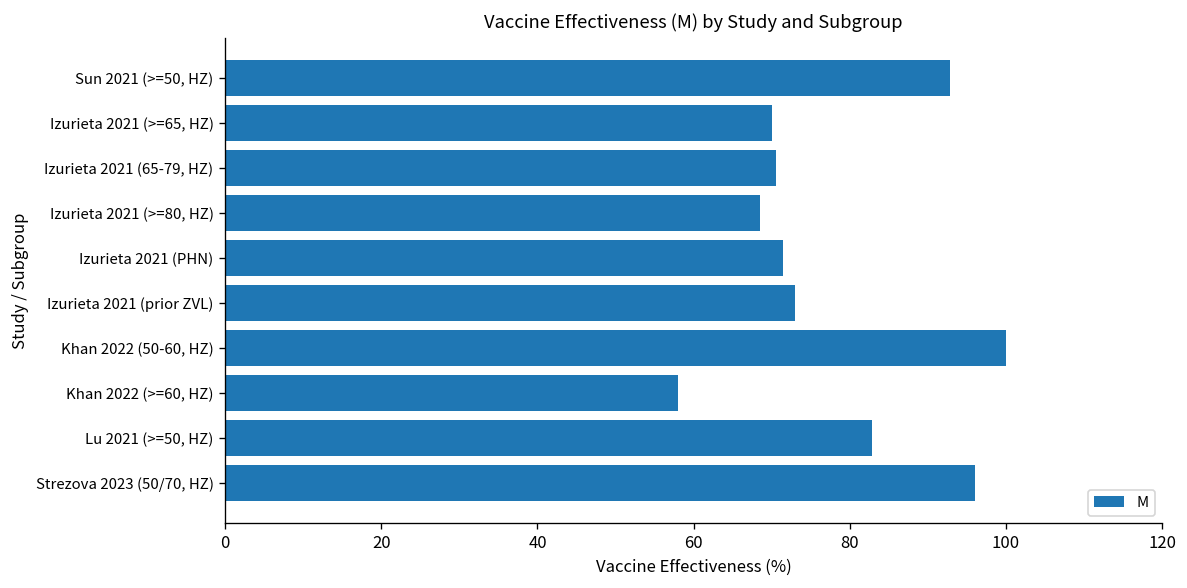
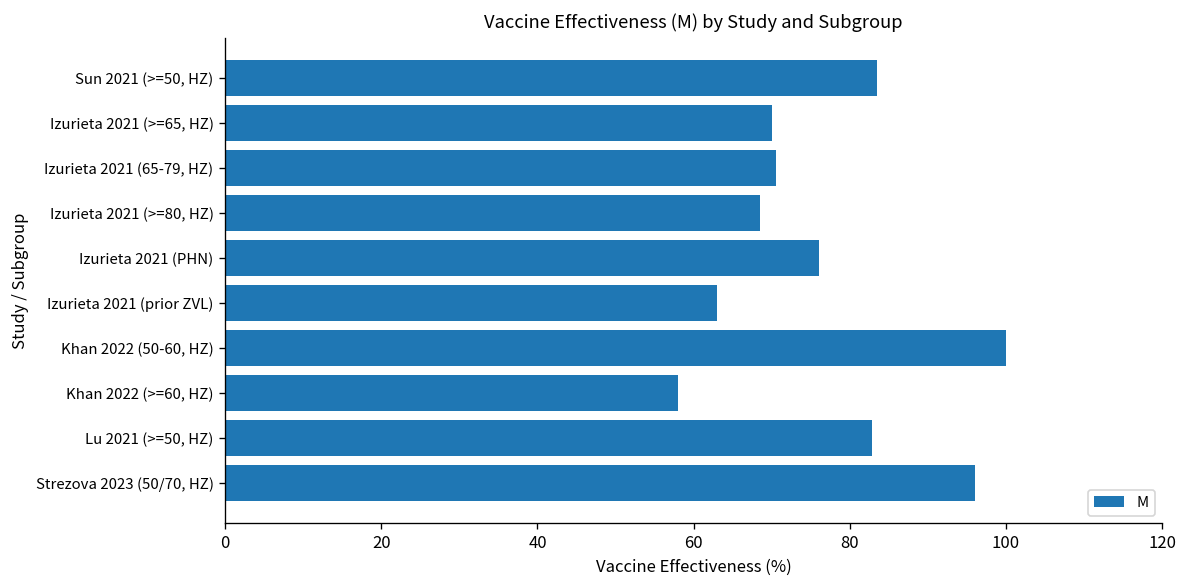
  {
-   "Sun 2021 (>=50, HZ)": 93,
+   "Sun 2021 (>=50, HZ)": 84,
    "Izurieta 2021 (>=65, HZ)": 70,
    "Izurieta 2021 (65-79, HZ)": 71,
    "Izurieta 2021 (>=80, HZ)": 69,
-   "Izurieta 2021 (PHN)": 72,
-   "Izurieta 2021 (prior ZVL)": 73,
+   "Izurieta 2021 (PHN)": 76,
+   "Izurieta 2021 (prior ZVL)": 63,
    "Khan 2022 (50-60, HZ)": 100,
    "Khan 2022 (>=60, HZ)": 58,
    "Lu 2021 (>=50, HZ)": 83,
    "Strezova 2023 (50/70, HZ)": 96
  }
